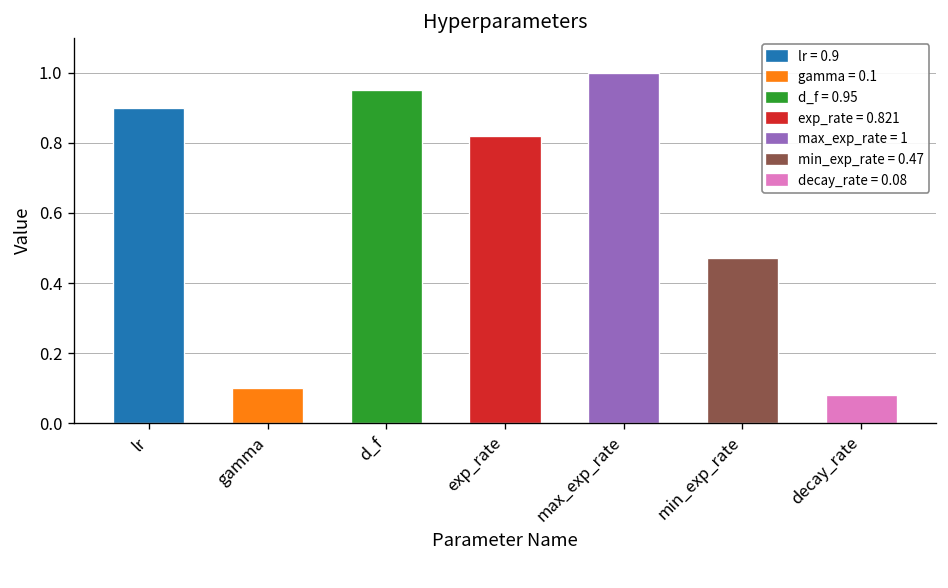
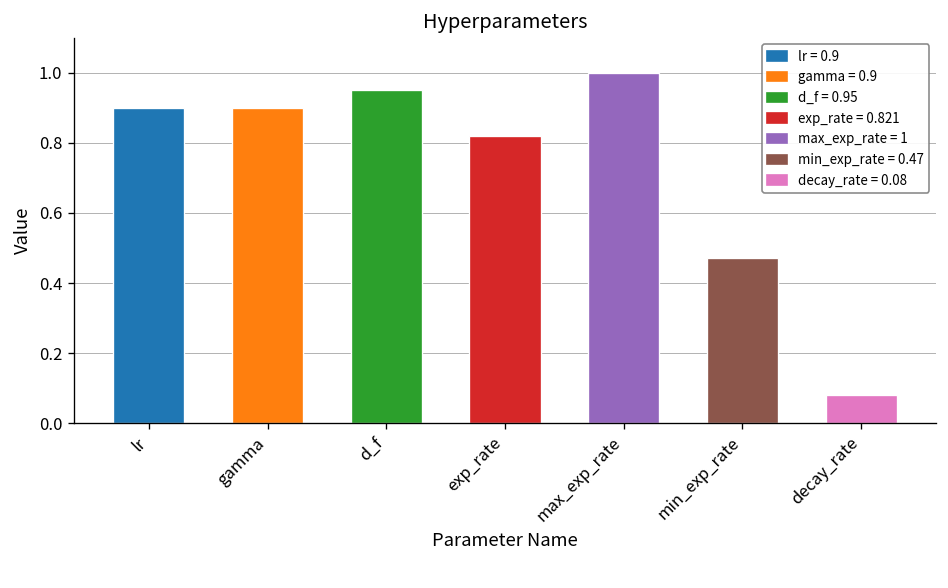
  {
    "lr": 0.9,
-   "gamma": 0.1,
+   "gamma": 0.9,
    "d_f": 0.95,
    "exp_rate": 0.82,
    "max_exp_rate": 1.0,
    "min_exp_rate": 0.47,
    "decay_rate": 0.08
  }
